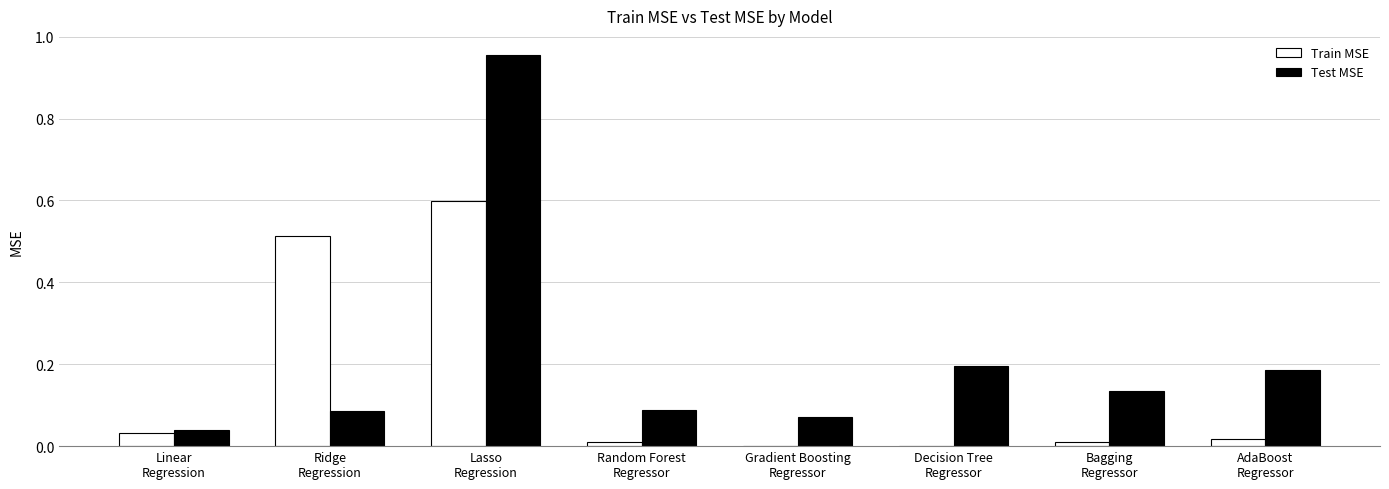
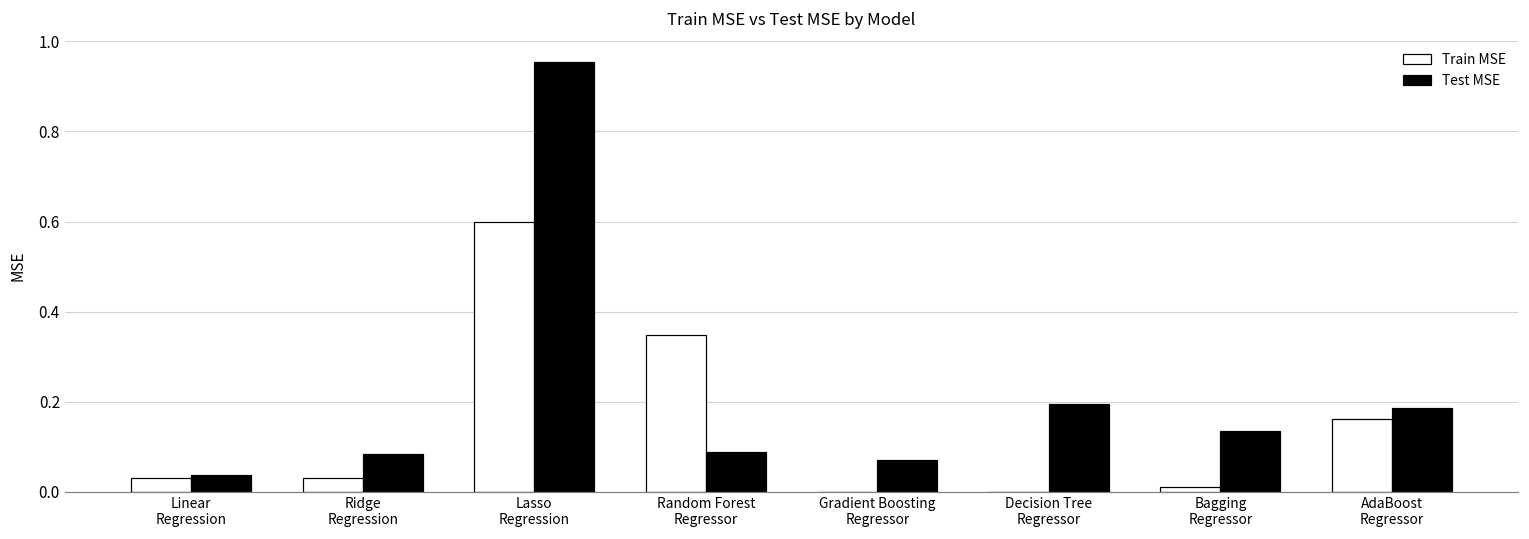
  {
    "Train MSE": {
      "Linear Regression": 0.03,
-     "Ridge Regression": 0.51,
+     "Ridge Regression": 0.03,
      "Lasso Regression": 0.60,
-     "Random Forest Regressor": 0.01,
+     "Random Forest Regressor": 0.35,
      "Decision Tree Regressor": 0.00,
      "Bagging Regressor": 0.01,
-     "AdaBoost Regressor": 0.02
+     "AdaBoost Regressor": 0.16
    },
    "Test MSE": {
      "Linear Regression": 0.04,
      "Ridge Regression": 0.09,
      "Lasso Regression": 0.95,
      "Random Forest Regressor": 0.09,
      "Gradient Boosting Regressor": 0.07,
      "Decision Tree Regressor": 0.20,
      "Bagging Regressor": 0.13,
      "AdaBoost Regressor": 0.19
    }
  }
